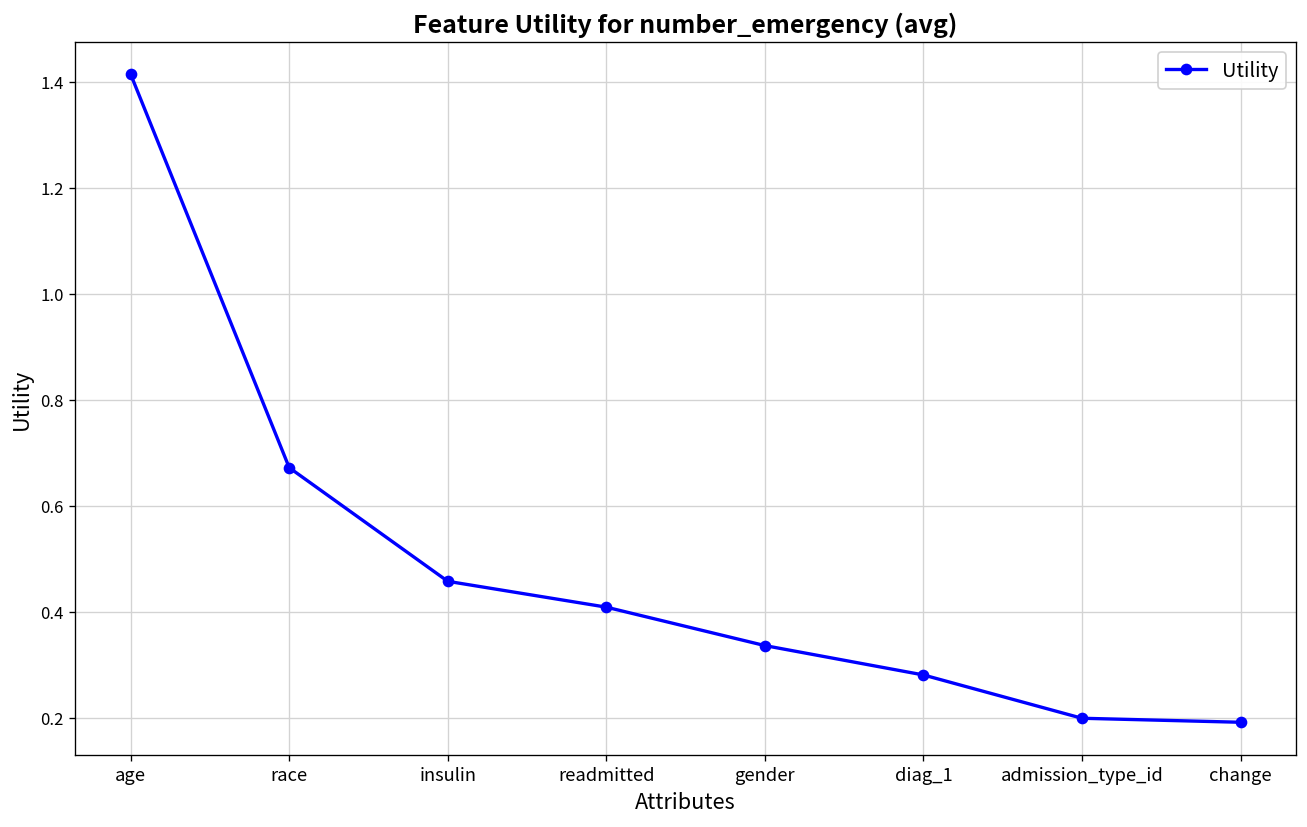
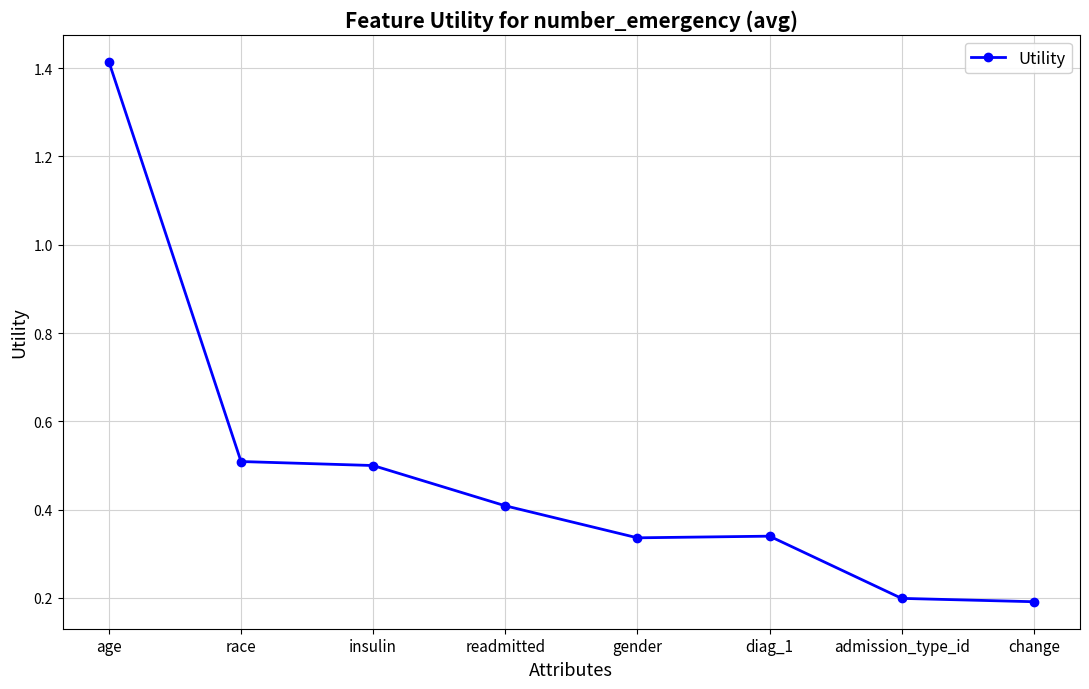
  {
    "age": 1.41,
-   "race": 0.67,
-   "insulin": 0.46,
+   "race": 0.51,
+   "insulin": 0.50,
    "readmitted": 0.41,
    "gender": 0.34,
-   "diag_1": 0.28,
+   "diag_1": 0.34,
    "admission_type_id": 0.20,
    "change": 0.19
  }
